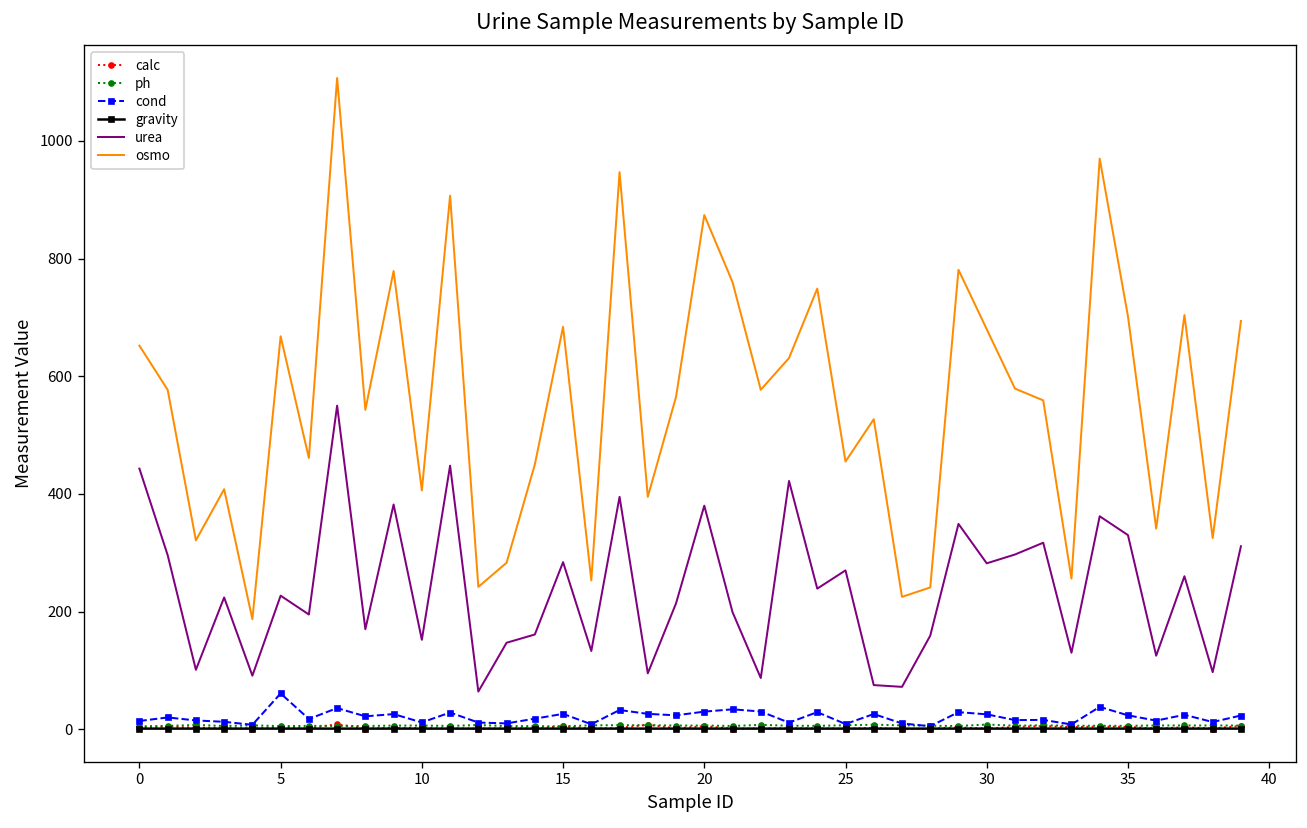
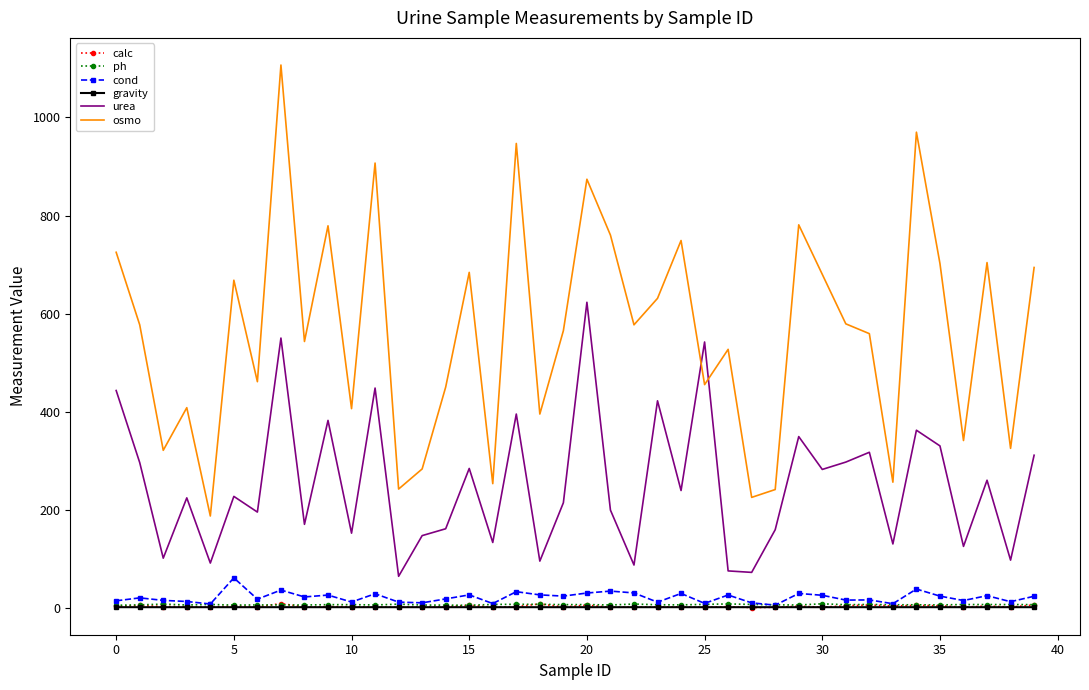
  {
    "ph": {
      "30": 10
    },
    "cond": {
      "0": 10,
      "5": 60,
      "10": 10,
      "15": 30,
      "20": 30,
      "30": 30,
      "35": 20
    },
    "urea": {
      "0": 440,
      "5": 230,
      "10": 150,
      "15": 280,
-     "20": 380,
-     "25": 270,
+     "20": 620,
+     "25": 540,
      "30": 280,
      "35": 330
    },
    "osmo": {
-     "0": 650,
+     "0": 730,
      "5": 670,
      "10": 410,
      "15": 680,
      "20": 870,
      "25": 460,
      "30": 680,
      "35": 700
    }
  }
